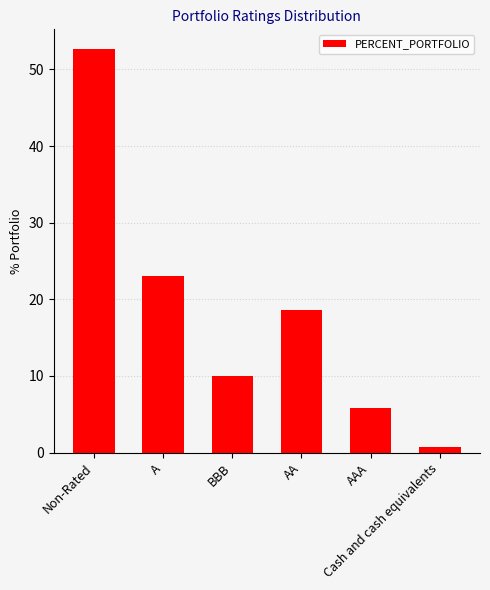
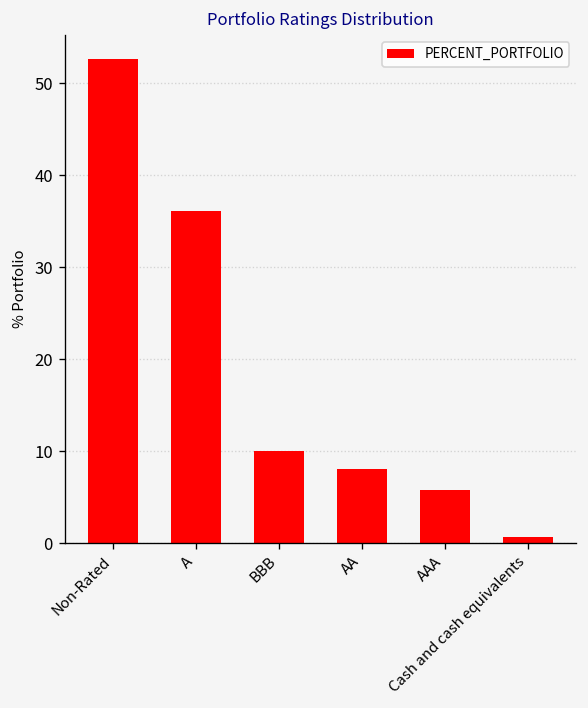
  {
    "Non-Rated": 53,
-   "A": 23,
+   "A": 36,
    "BBB": 10,
-   "AA": 19,
+   "AA": 8,
    "AAA": 6,
    "Cash and cash equivalents": 1
  }
